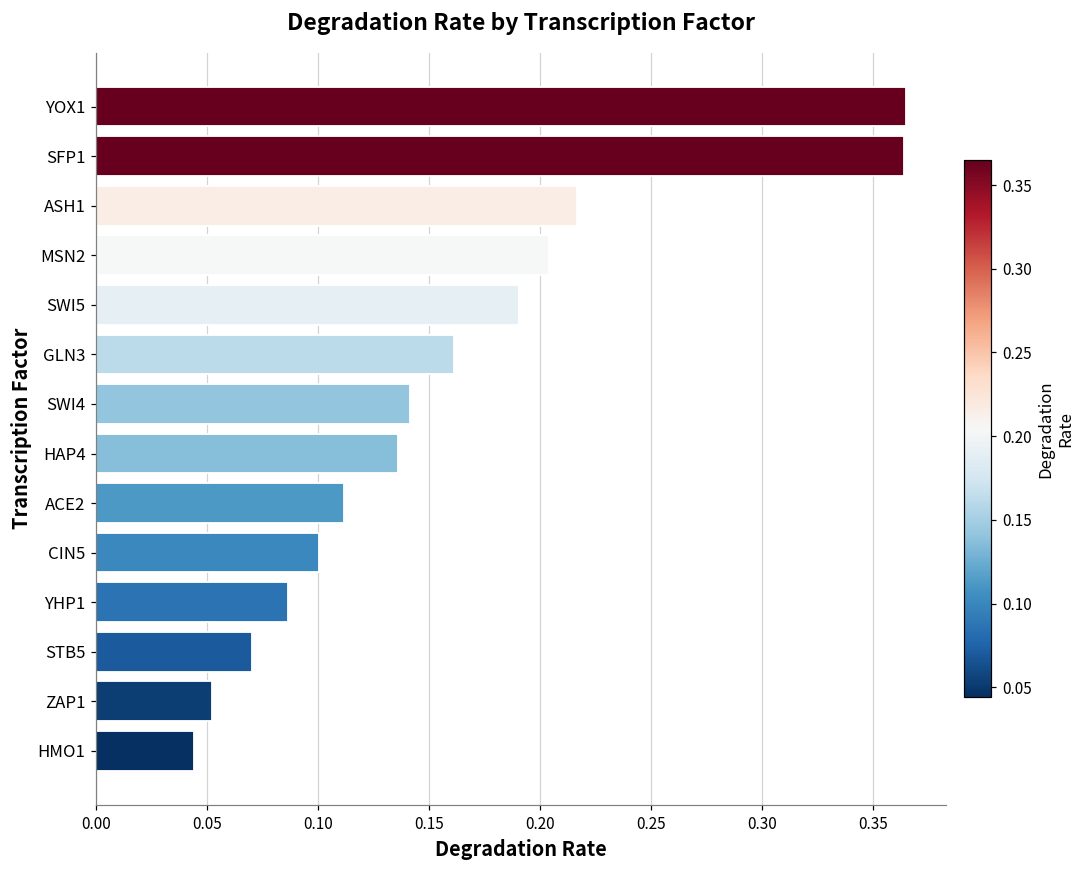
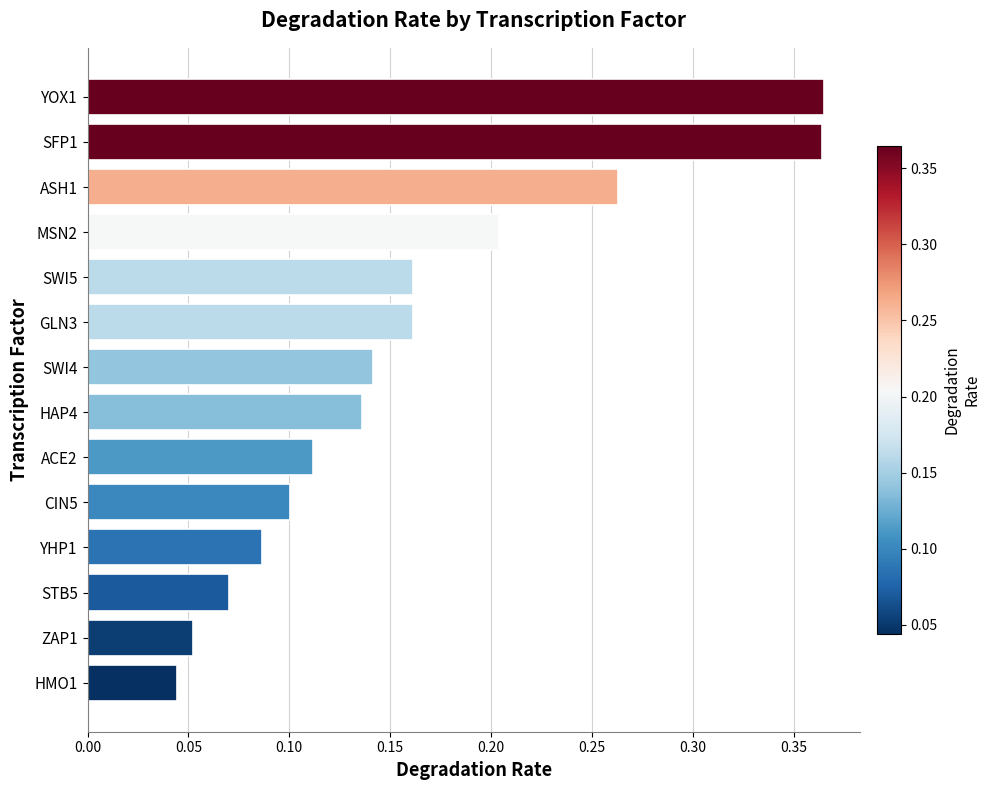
  {
    "YOX1": 0.365,
    "SFP1": 0.364,
-   "ASH1": 0.217,
+   "ASH1": 0.263,
    "MSN2": 0.204,
-   "SWI5": 0.191,
+   "SWI5": 0.161,
    "GLN3": 0.161,
    "SWI4": 0.142,
    "HAP4": 0.136,
    "ACE2": 0.112,
    "CIN5": 0.101,
    "YHP1": 0.087,
    "STB5": 0.070,
    "ZAP1": 0.052,
    "HMO1": 0.044
  }
